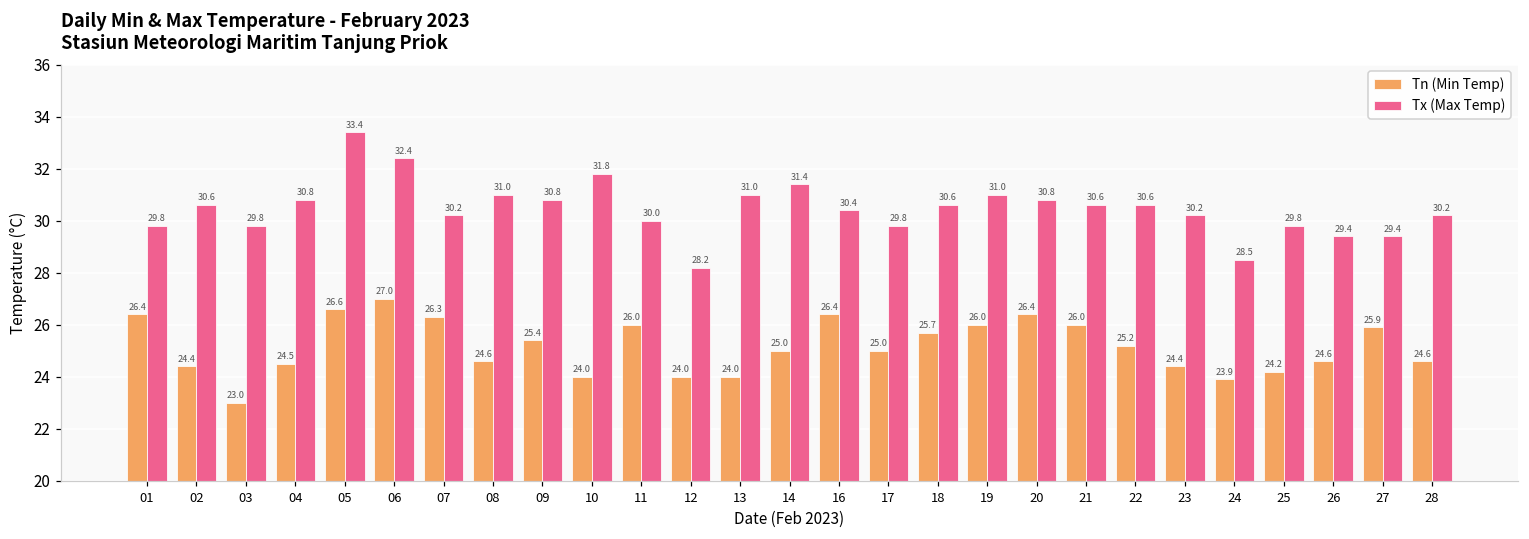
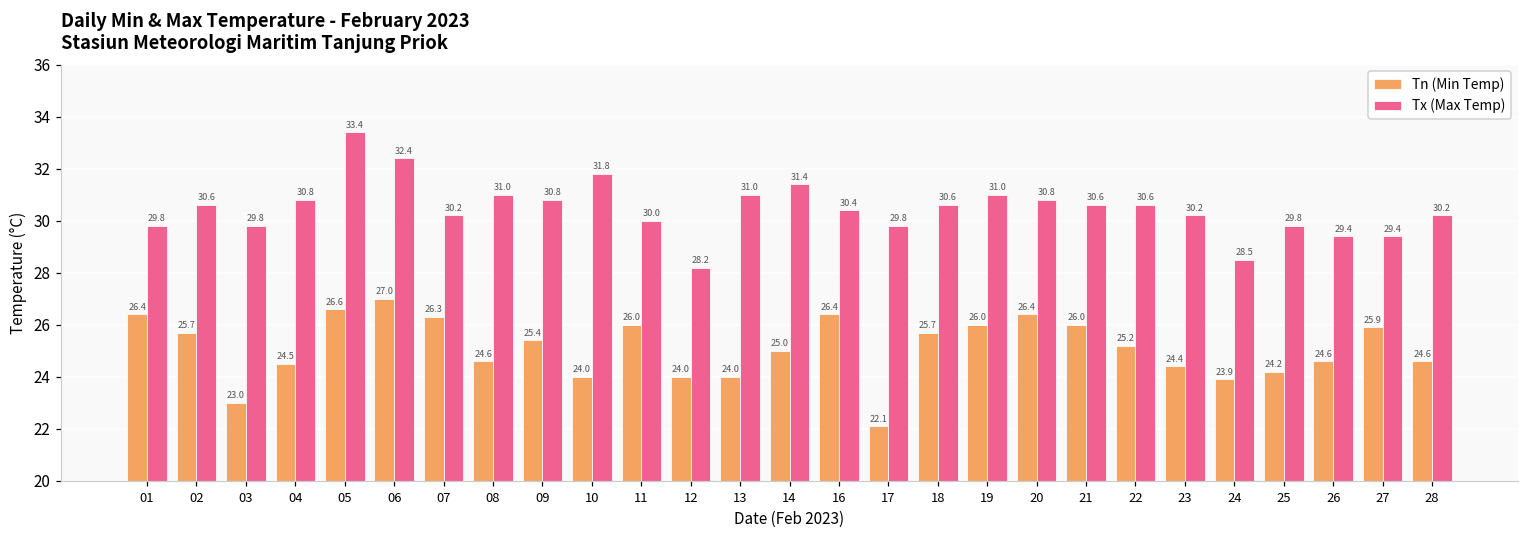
  {
    "Tn (Min Temp)": {
      "01": 26.4,
-     "02": 24.4,
+     "02": 25.7,
      "03": 23.0,
      "04": 24.5,
      "05": 26.6,
      "06": 27.0,
      "07": 26.3,
      "08": 24.6,
      "09": 25.4,
      "10": 24.0,
      "11": 26.0,
      "12": 24.0,
      "13": 24.0,
      "14": 25.0,
      "16": 26.4,
-     "17": 25.0,
+     "17": 22.1,
      "18": 25.7,
      "19": 26.0,
      "20": 26.4,
      "21": 26.0,
      "22": 25.2,
      "23": 24.4,
      "24": 23.9,
      "25": 24.2,
      "26": 24.6,
      "27": 25.9,
      "28": 24.6
    },
    "Tx (Max Temp)": {
      "01": 29.8,
      "02": 30.6,
      "03": 29.8,
      "04": 30.8,
      "05": 33.4,
      "06": 32.4,
      "07": 30.2,
      "08": 31.0,
      "09": 30.8,
      "10": 31.8,
      "11": 30.0,
      "12": 28.2,
      "13": 31.0,
      "14": 31.4,
      "16": 30.4,
      "17": 29.8,
      "18": 30.6,
      "19": 31.0,
      "20": 30.8,
      "21": 30.6,
      "22": 30.6,
      "23": 30.2,
      "24": 28.5,
      "25": 29.8,
      "26": 29.4,
      "27": 29.4,
      "28": 30.2
    }
  }
